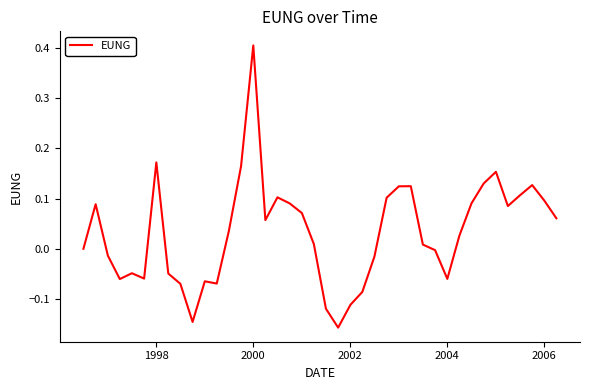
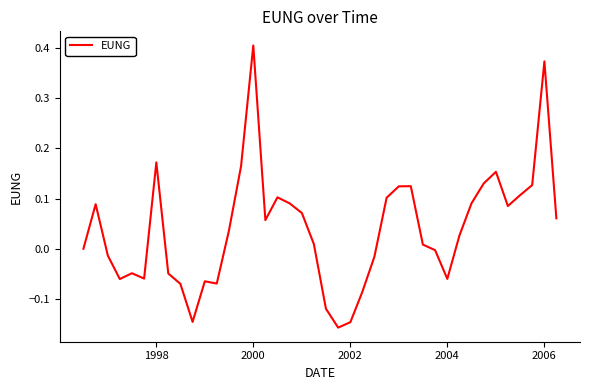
  {
    "1998": 0.17,
    "2000": 0.41,
-   "2002": -0.11,
+   "2002": -0.15,
    "2004": -0.06,
-   "2006": 0.10
+   "2006": 0.37
  }
